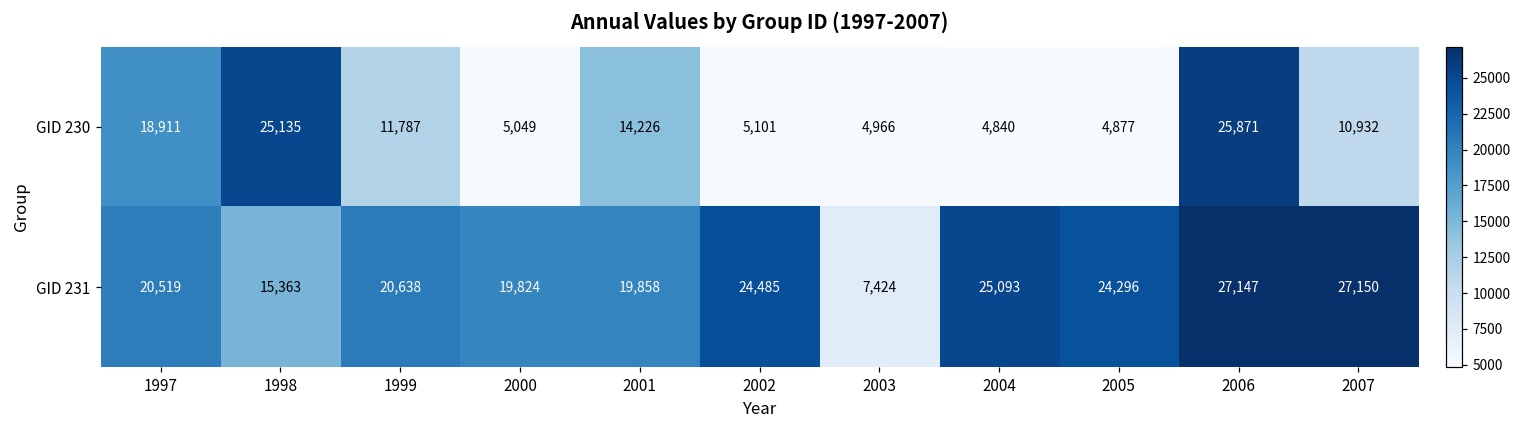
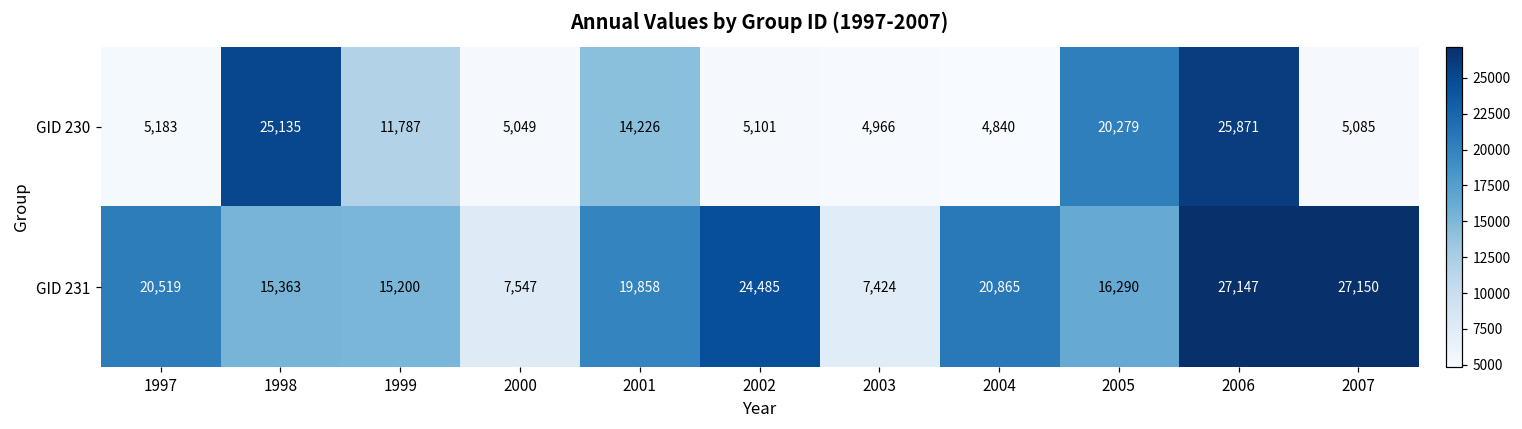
  {
    "GID 230": {
-     "1997": "18,911",
+     "1997": "5,183",
      "1998": "25,135",
      "1999": "11,787",
      "2000": "5,049",
      "2001": "14,226",
      "2002": "5,101",
      "2003": "4,966",
      "2004": "4,840",
-     "2005": "4,877",
+     "2005": "20,279",
      "2006": "25,871",
-     "2007": "10,932"
+     "2007": "5,085"
    },
    "GID 231": {
      "1997": "20,519",
      "1998": "15,363",
-     "1999": "20,638",
-     "2000": "19,824",
+     "1999": "15,200",
+     "2000": "7,547",
      "2001": "19,858",
      "2002": "24,485",
      "2003": "7,424",
-     "2004": "25,093",
-     "2005": "24,296",
+     "2004": "20,865",
+     "2005": "16,290",
      "2006": "27,147",
      "2007": "27,150"
    }
  }
